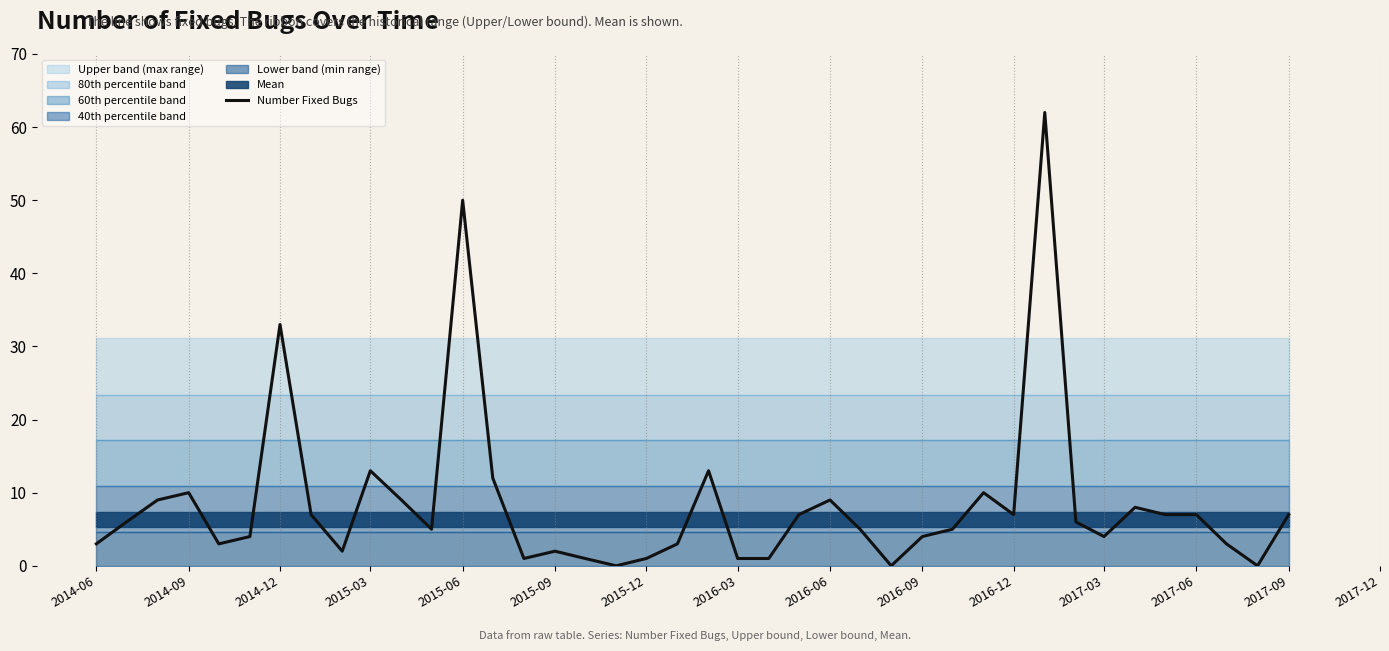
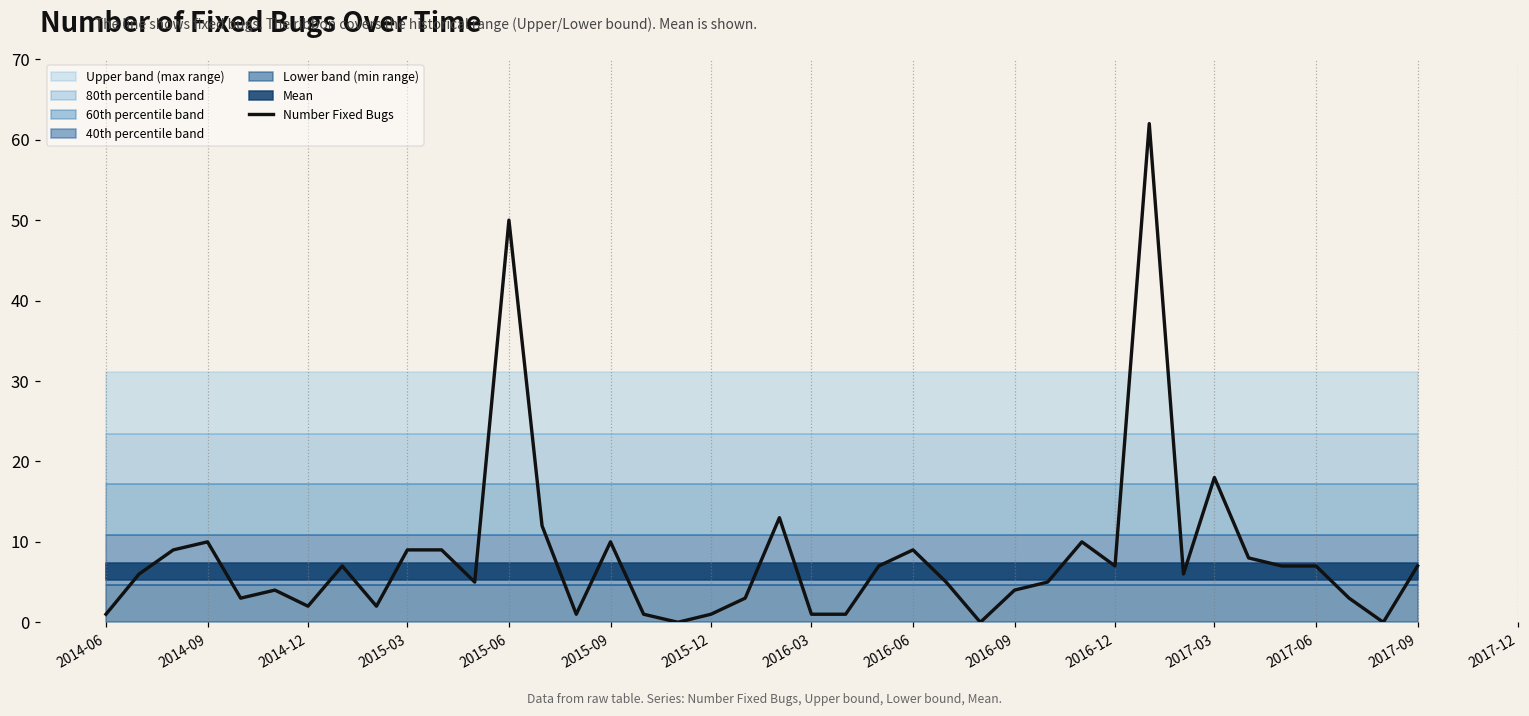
  {
    "Number Fixed Bugs": {
-     "2014-06": 3,
+     "2014-06": 1,
      "2014-09": 10,
-     "2014-12": 33,
-     "2015-03": 13,
+     "2014-12": 2,
+     "2015-03": 9,
      "2015-06": 50,
-     "2015-09": 2,
+     "2015-09": 10,
      "2015-12": 1,
      "2016-03": 1,
      "2016-06": 9,
      "2016-09": 4,
-     "2017-03": 4
+     "2017-03": 18
    }
  }
